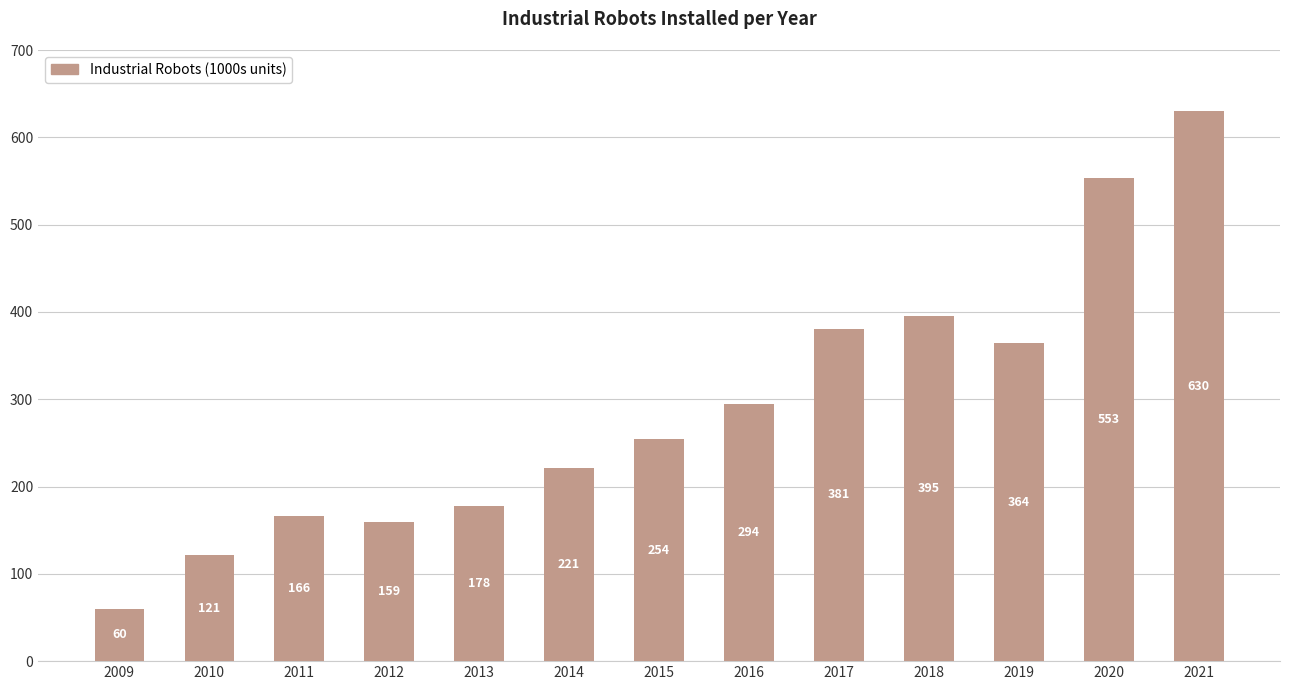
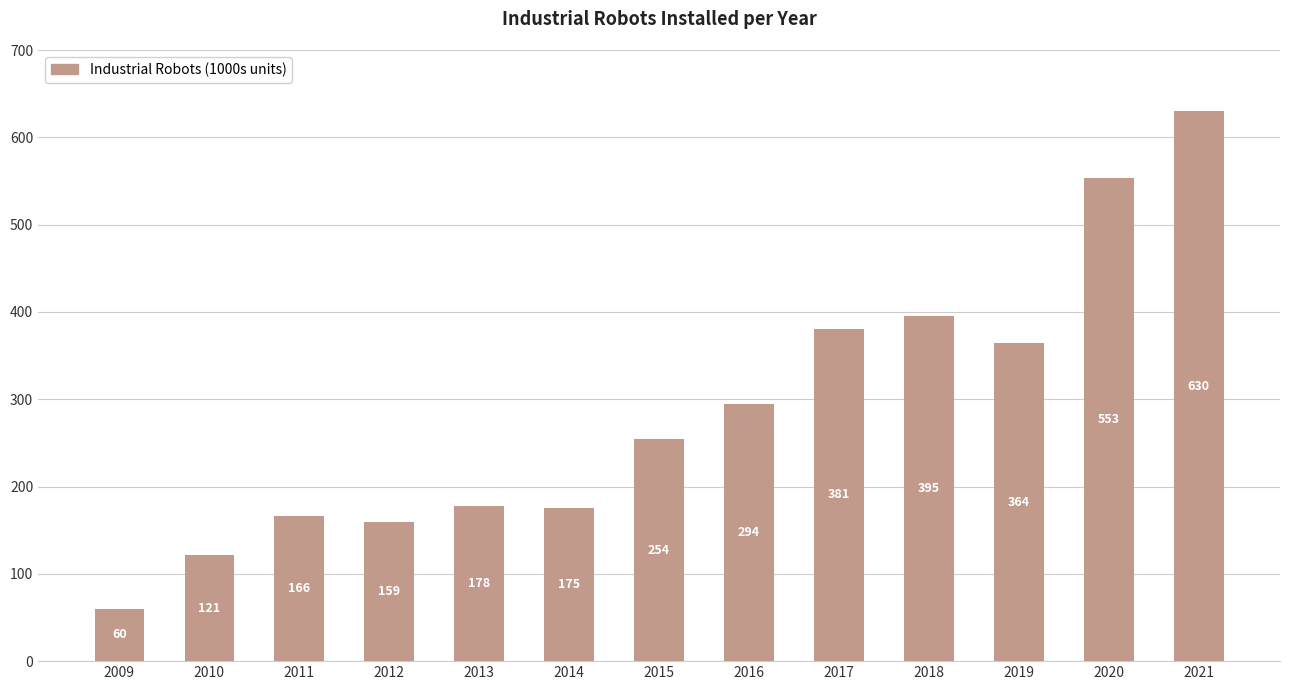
  {
    "2009": 60,
    "2010": 121,
    "2011": 166,
    "2012": 159,
    "2013": 178,
-   "2014": 221,
+   "2014": 175,
    "2015": 254,
    "2016": 294,
    "2017": 381,
    "2018": 395,
    "2019": 364,
    "2020": 553,
    "2021": 630
  }
